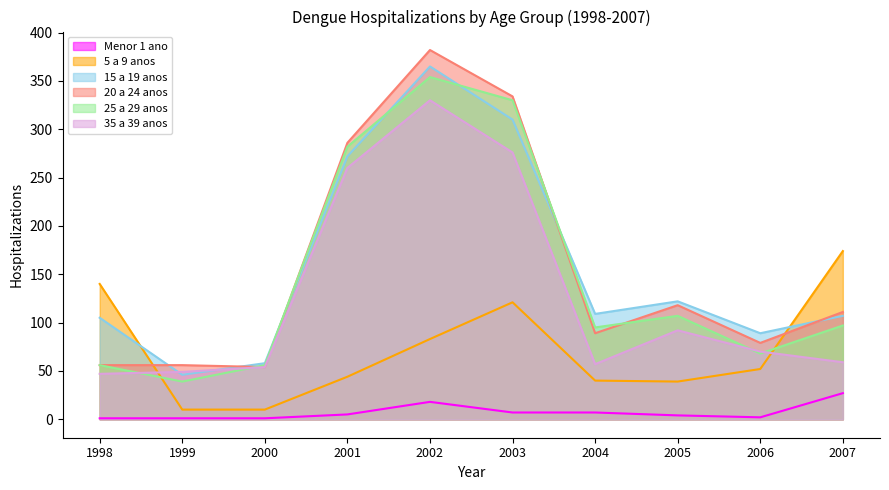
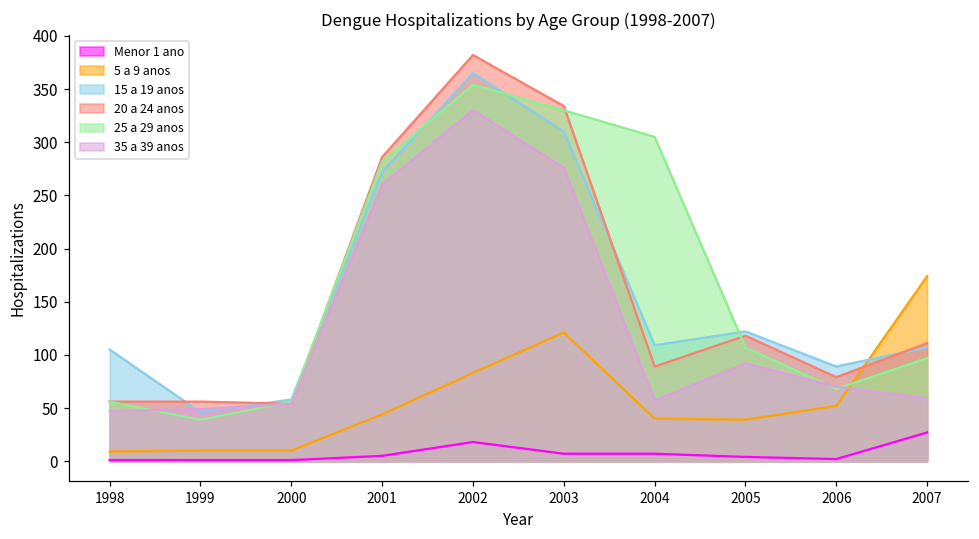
  {
    "Menor 1 ano": {
      "1998": 0,
      "1999": 0,
      "2000": 0,
      "2001": 10,
      "2002": 20,
      "2003": 10,
      "2004": 10,
      "2005": 0,
      "2006": 0,
      "2007": 30
    },
    "5 a 9 anos": {
-     "1998": 140,
+     "1998": 10,
      "1999": 10,
      "2000": 10,
      "2001": 40,
      "2002": 80,
      "2003": 120,
      "2004": 40,
      "2005": 40,
      "2006": 50,
      "2007": 170
    },
    "15 a 19 anos": {
      "1998": 110,
      "1999": 50,
      "2001": 270,
      "2002": 370,
      "2003": 310,
      "2004": 110,
      "2005": 120,
      "2006": 90,
      "2007": 110
    },
    "20 a 24 anos": {
      "1999": 60,
      "2001": 290,
      "2002": 380,
      "2003": 330,
      "2004": 90,
      "2005": 120,
      "2006": 80,
      "2007": 110
    },
    "25 a 29 anos": {
      "1999": 40,
      "2001": 280,
      "2002": 350,
      "2003": 330,
-     "2004": 100,
+     "2004": 310,
      "2005": 110,
      "2007": 100
    },
    "35 a 39 anos": {
      "1998": 50,
      "1999": 50,
      "2001": 260,
      "2002": 330,
      "2003": 280,
      "2004": 60,
      "2005": 90,
      "2007": 60
    }
  }
